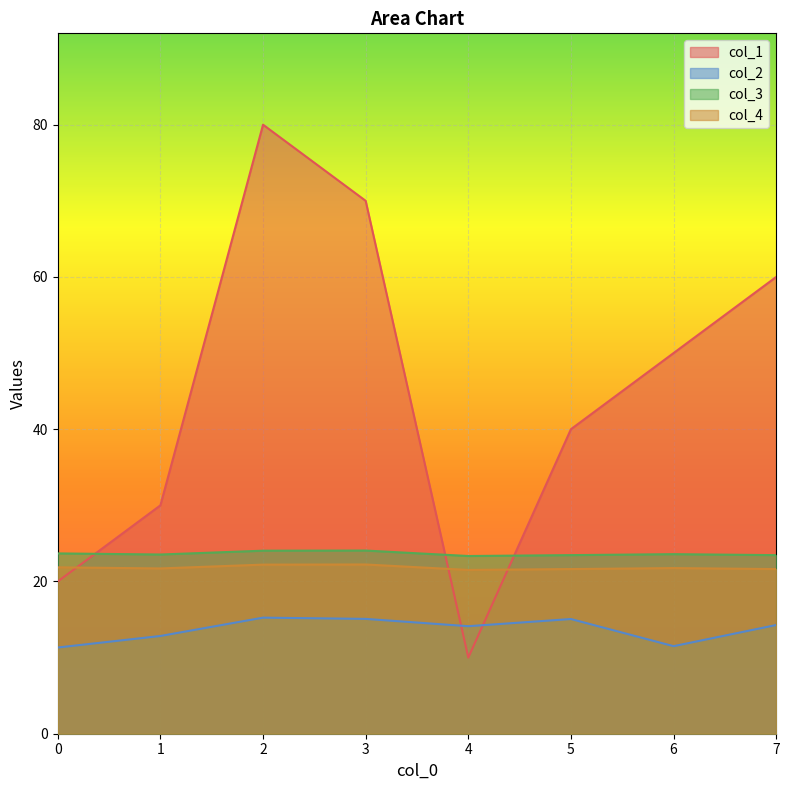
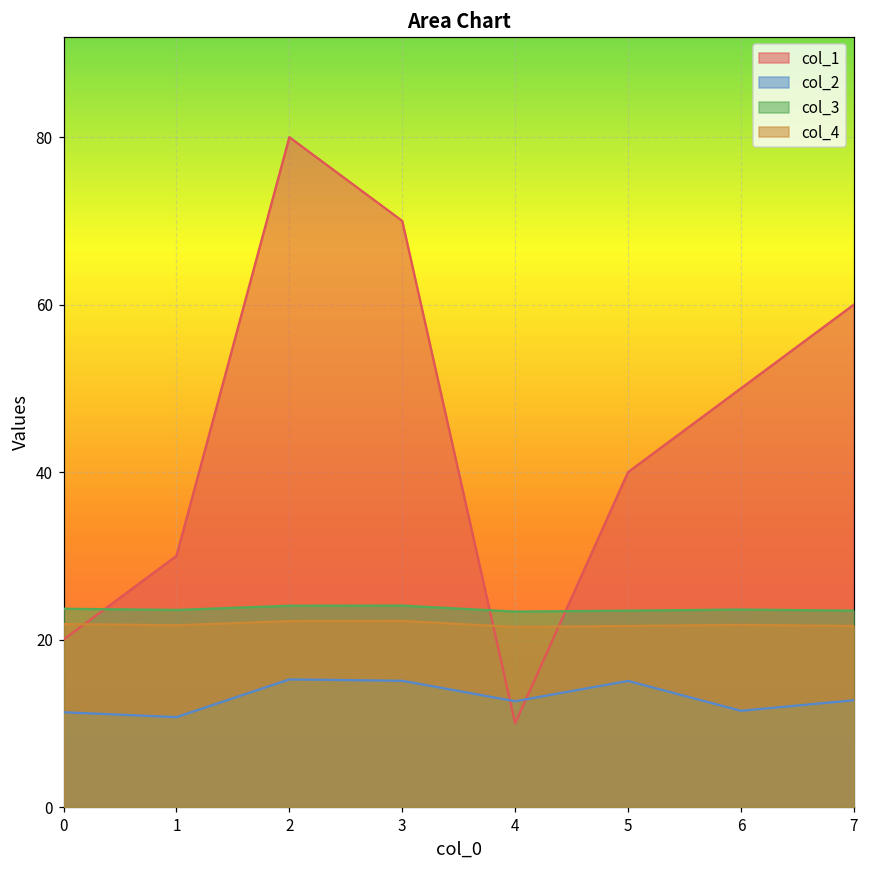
  {
    "col_2": {
      "0": 11,
-     "1": 13,
+     "1": 11,
      "2": 15,
      "3": 15,
-     "4": 14,
+     "4": 13,
      "5": 15,
      "6": 12,
-     "7": 14
+     "7": 13
    },
    "col_3": {
      "0": 24,
      "1": 24,
      "2": 24,
      "3": 24,
      "4": 23,
      "5": 23,
      "6": 24,
      "7": 23
    }
  }
